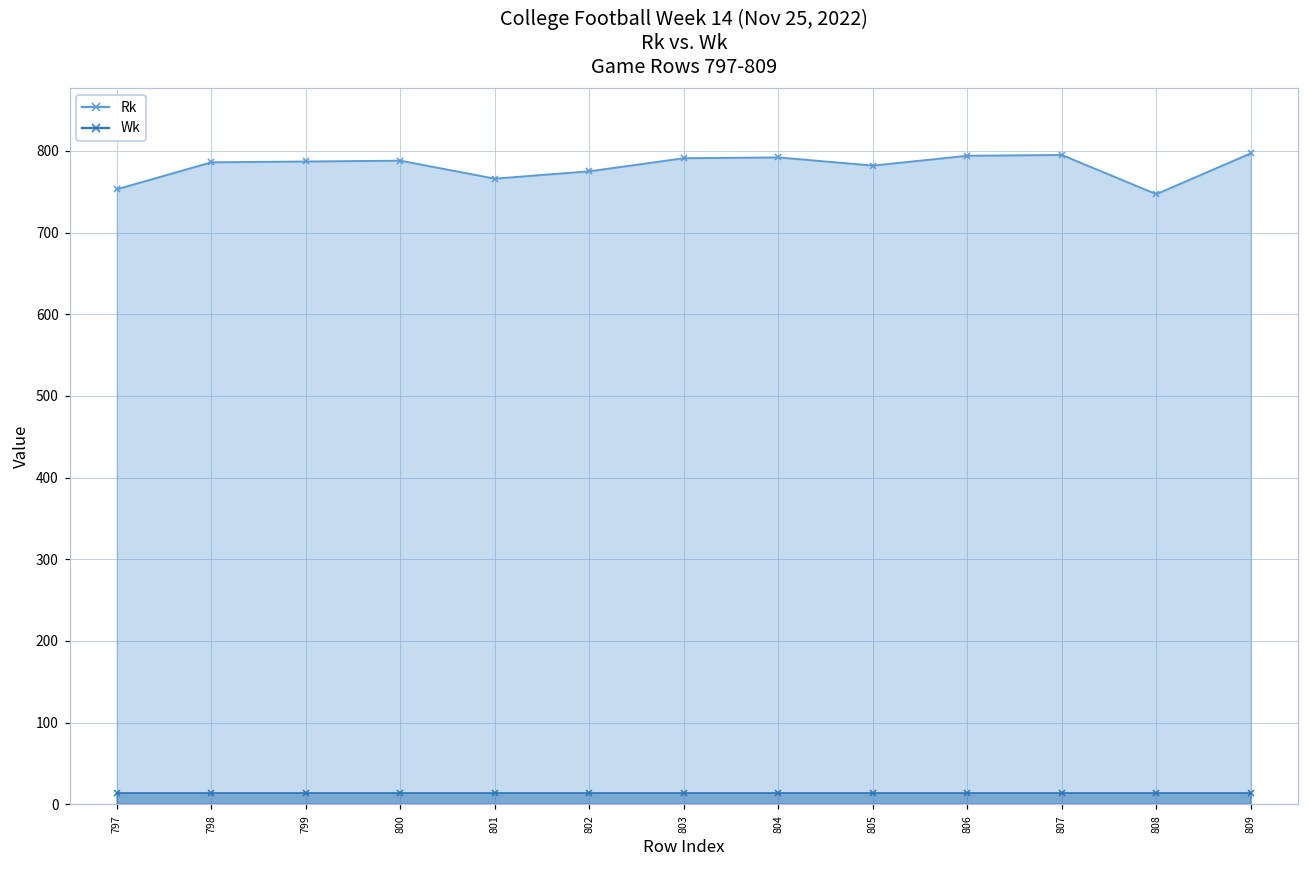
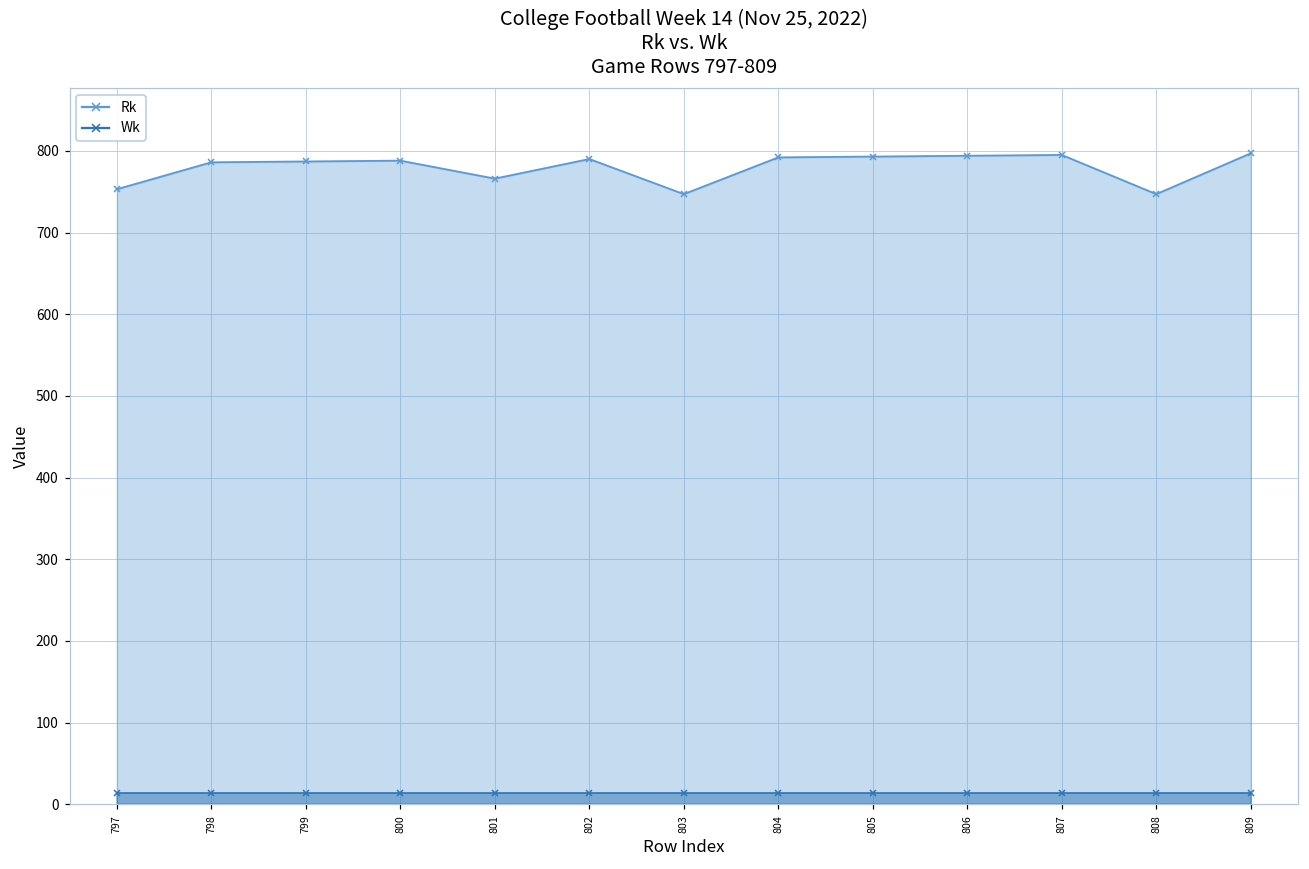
  {
    "Rk": {
      "797": 750,
      "798": 790,
      "799": 790,
      "800": 790,
      "801": 770,
-     "802": 780,
-     "803": 790,
+     "802": 790,
+     "803": 750,
      "804": 790,
-     "805": 780,
+     "805": 790,
      "806": 790,
      "807": 800,
      "808": 750,
      "809": 800
    },
    "Wk": {
      "797": 10,
      "798": 10,
      "799": 10,
      "800": 10,
      "801": 10,
      "802": 10,
      "803": 10,
      "804": 10,
      "805": 10,
      "806": 10,
      "807": 10,
      "808": 10,
      "809": 10
    }
  }
